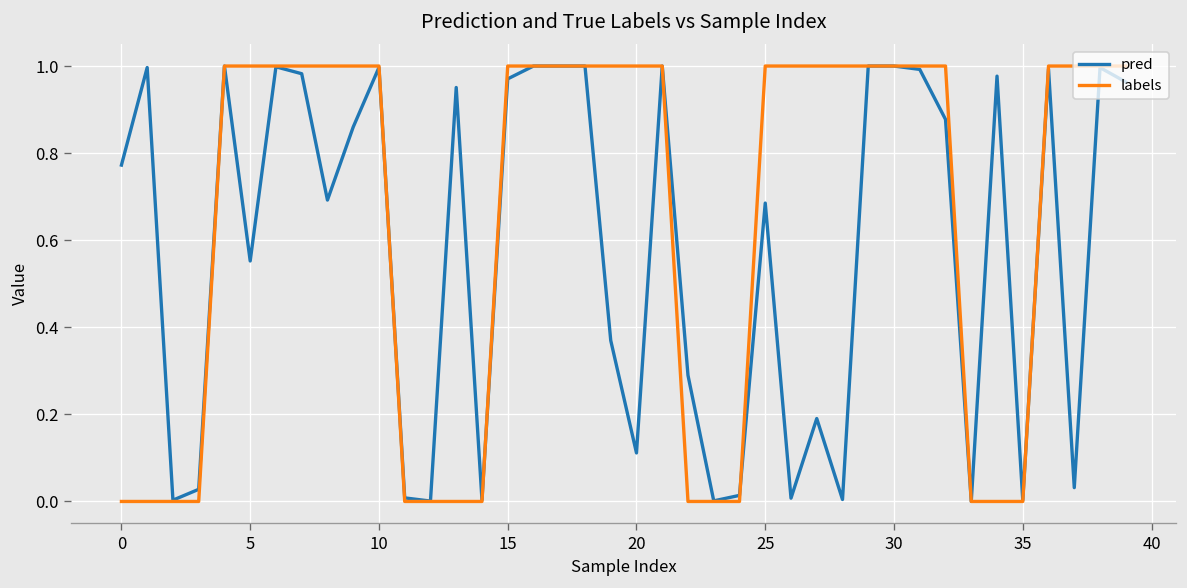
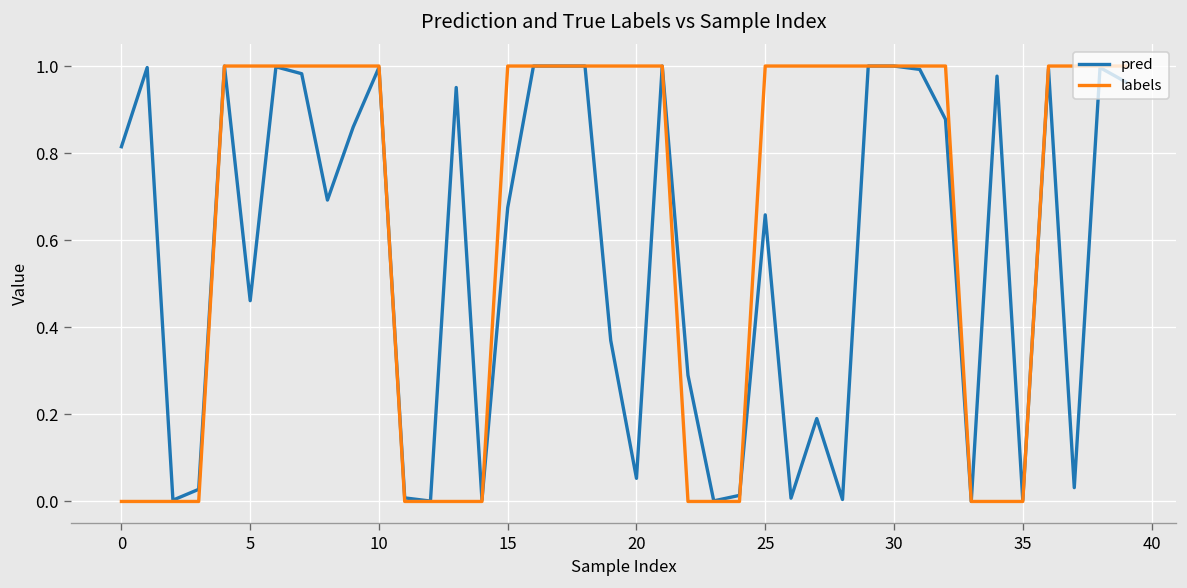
  {
    "pred": {
-     "0": 0.77,
-     "5": 0.55,
-     "15": 0.97,
-     "20": 0.11,
-     "25": 0.69
+     "0": 0.81,
+     "5": 0.46,
+     "15": 0.67,
+     "20": 0.05,
+     "25": 0.66
    },
    "labels": {
      "0": 0.00,
      "5": 1.00,
      "15": 1.00,
      "20": 1.00,
      "25": 1.00
    }
  }
